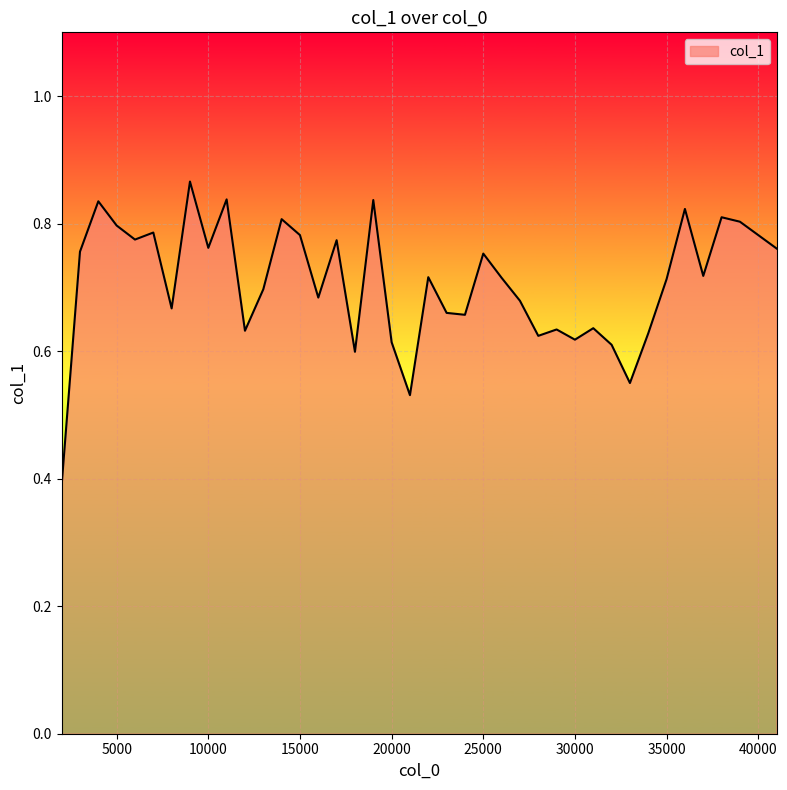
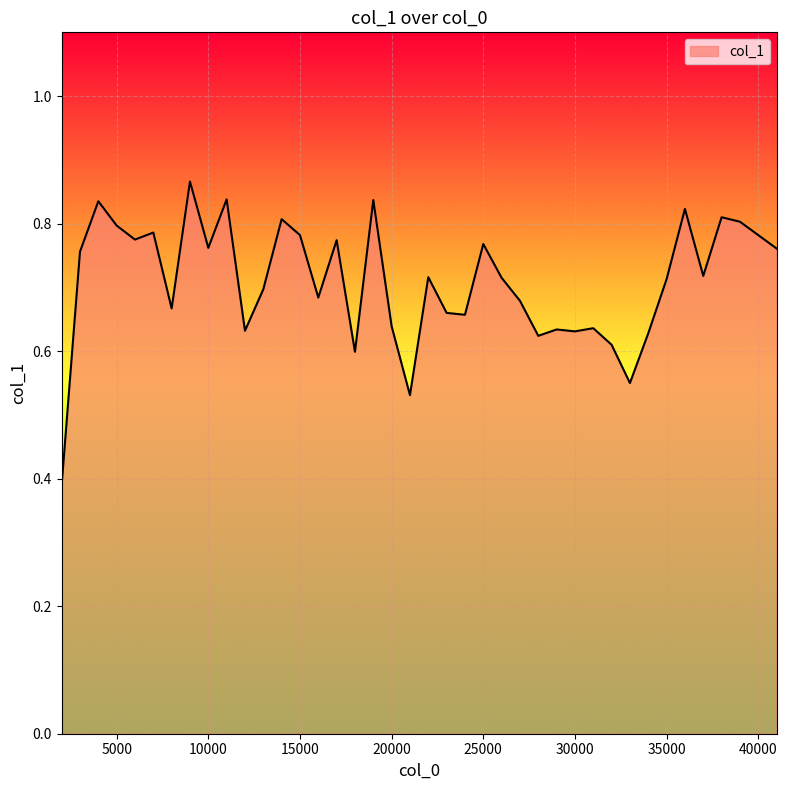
  {
    "5000": 0.80,
    "10000": 0.76,
    "15000": 0.78,
-   "20000": 0.61,
-   "25000": 0.75,
-   "30000": 0.62,
+   "20000": 0.64,
+   "25000": 0.77,
+   "30000": 0.63,
    "35000": 0.71,
    "40000": 0.78
  }
